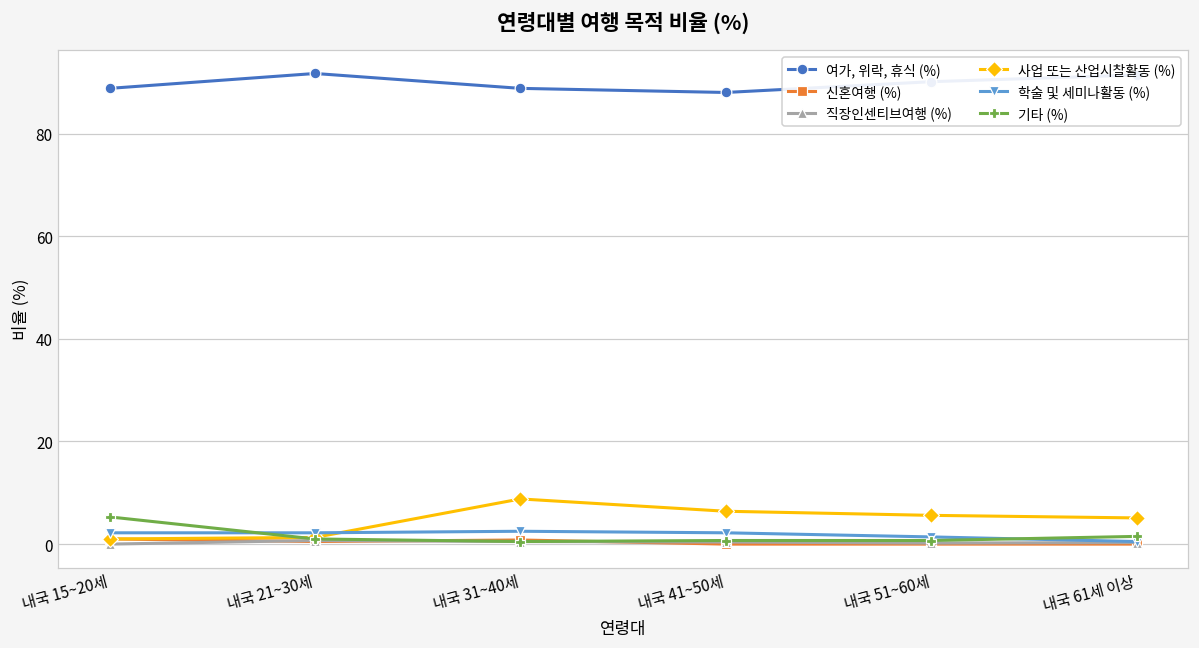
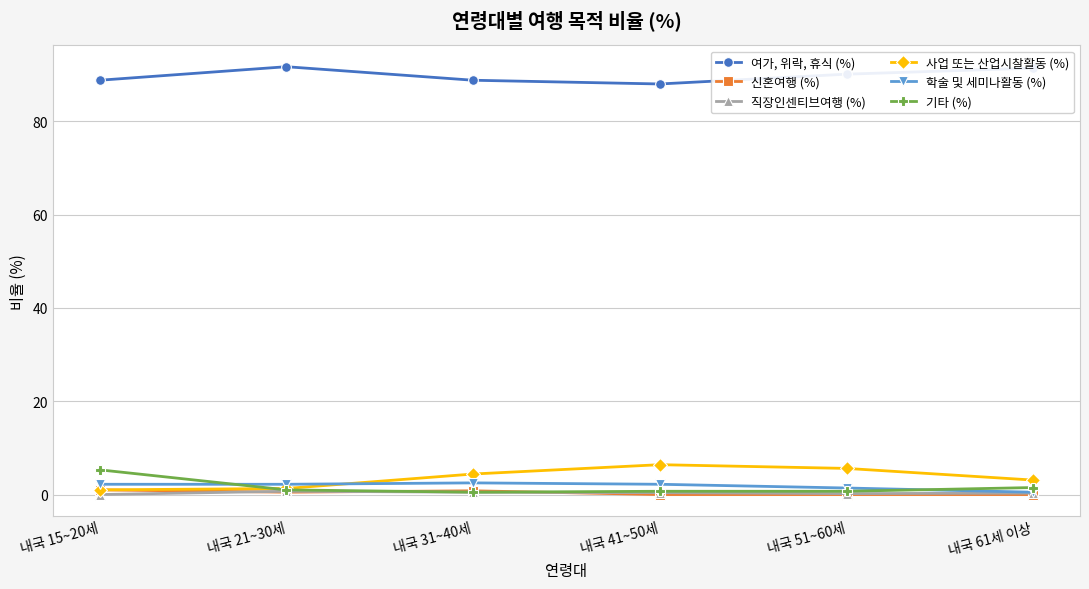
  {
    "직장인센티브여행 (%)": {
      "내국 15~20세": 0
    },
    "사업 또는 산업시찰활동 (%)": {
-     "내국 31~40세": 9,
+     "내국 31~40세": 4,
      "내국 41~50세": 6,
      "내국 51~60세": 6,
-     "내국 61세 이상": 5
+     "내국 61세 이상": 3
    },
    "기타 (%)": {
      "내국 15~20세": 5,
      "내국 61세 이상": 2
    }
  }
